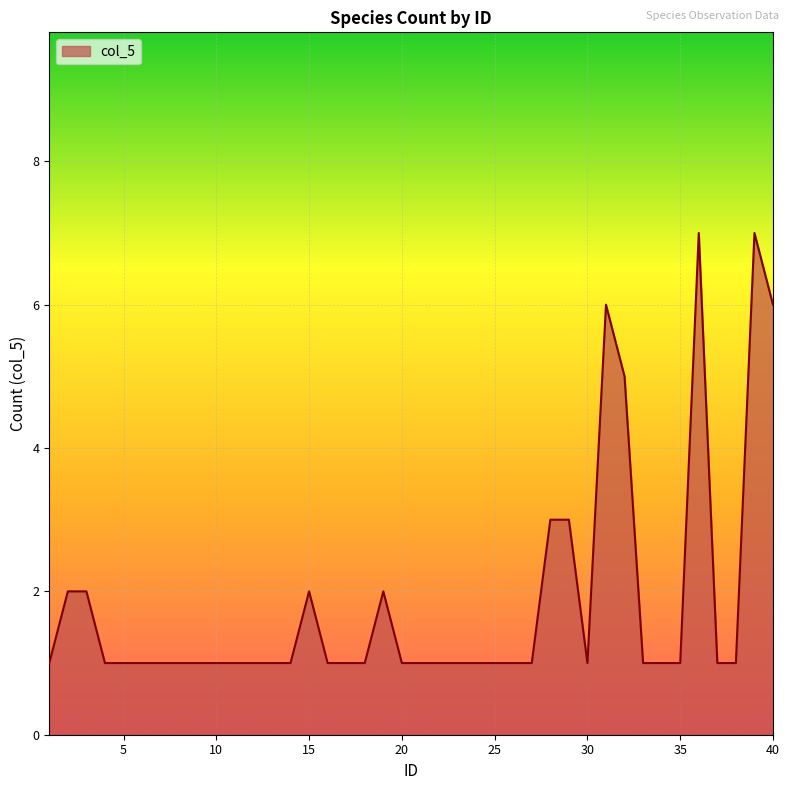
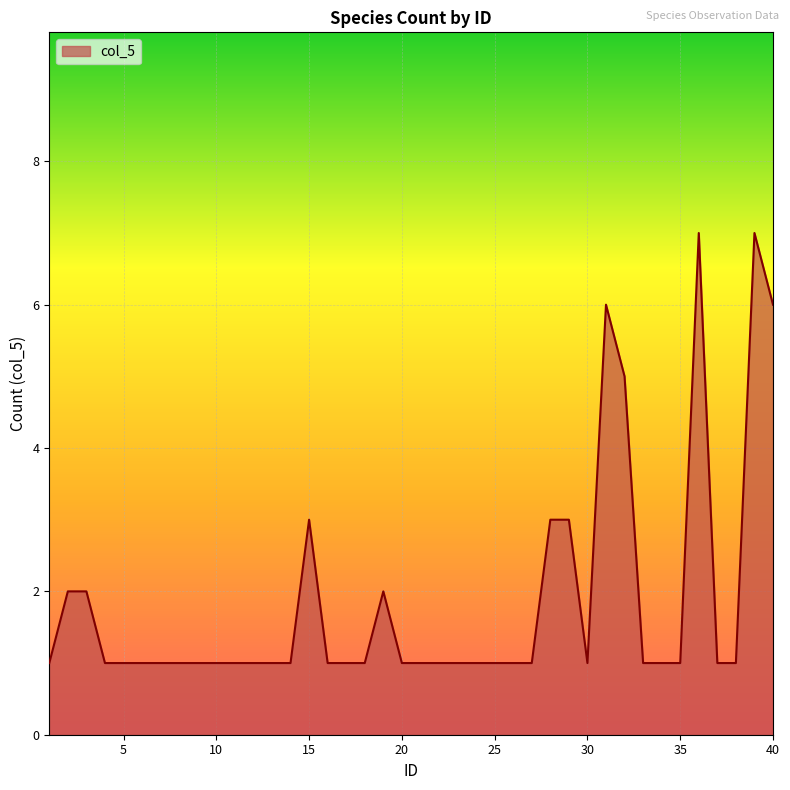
  {
    "5": 1,
    "10": 1,
-   "15": 2,
+   "15": 3,
    "20": 1,
    "25": 1,
    "30": 1,
    "35": 1,
    "40": 6
  }
